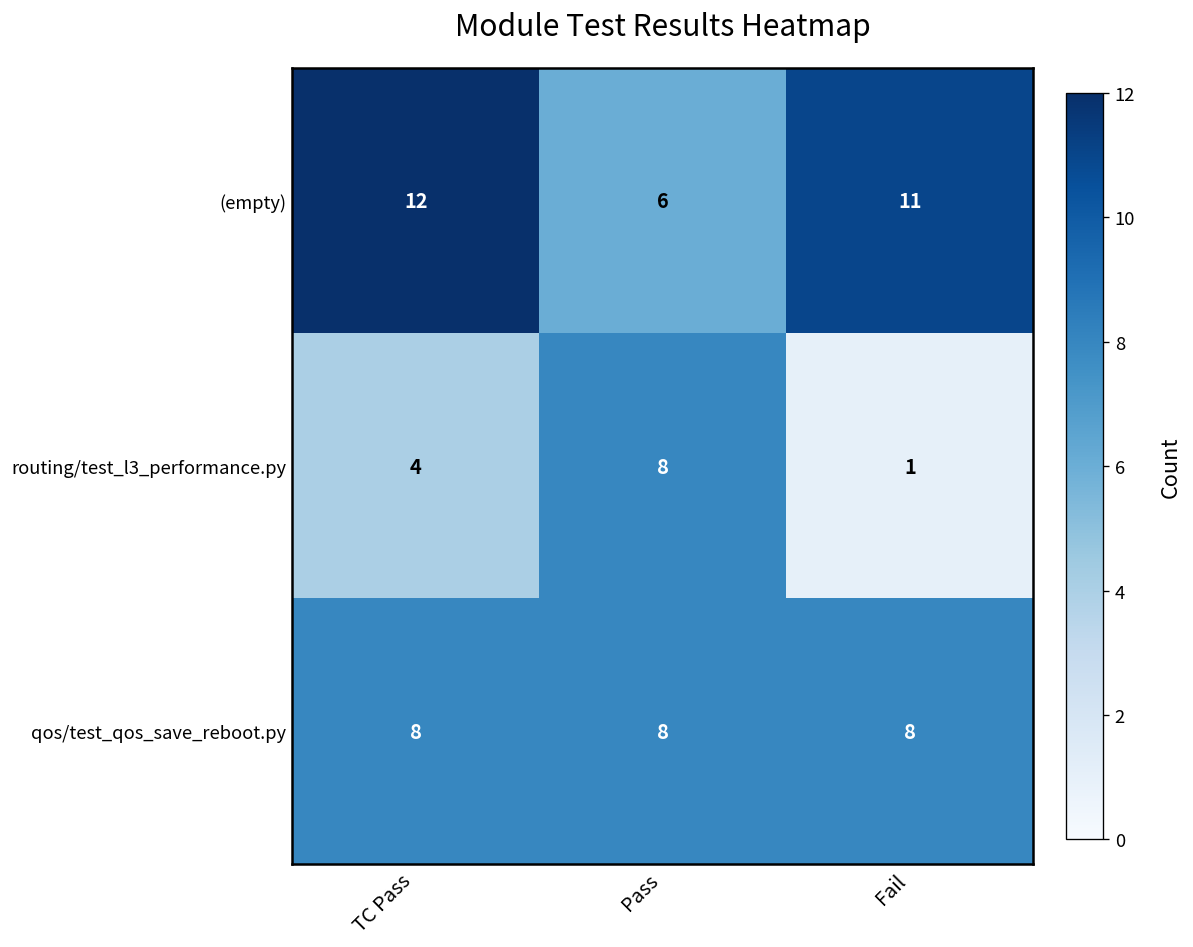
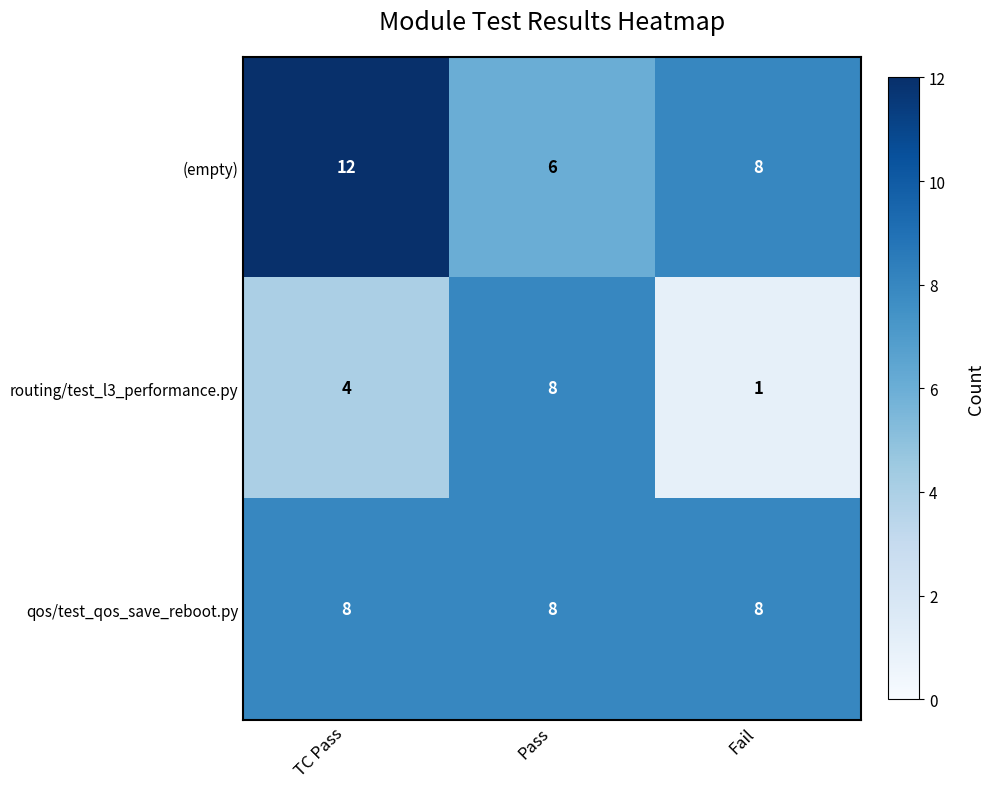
  {
    "(empty)": {
      "TC Pass": 12,
      "Pass": 6,
-     "Fail": 11
+     "Fail": 8
    },
    "routing/test_l3_performance.py": {
      "TC Pass": 4,
      "Pass": 8,
      "Fail": 1
    },
    "qos/test_qos_save_reboot.py": {
      "TC Pass": 8,
      "Pass": 8,
      "Fail": 8
    }
  }
